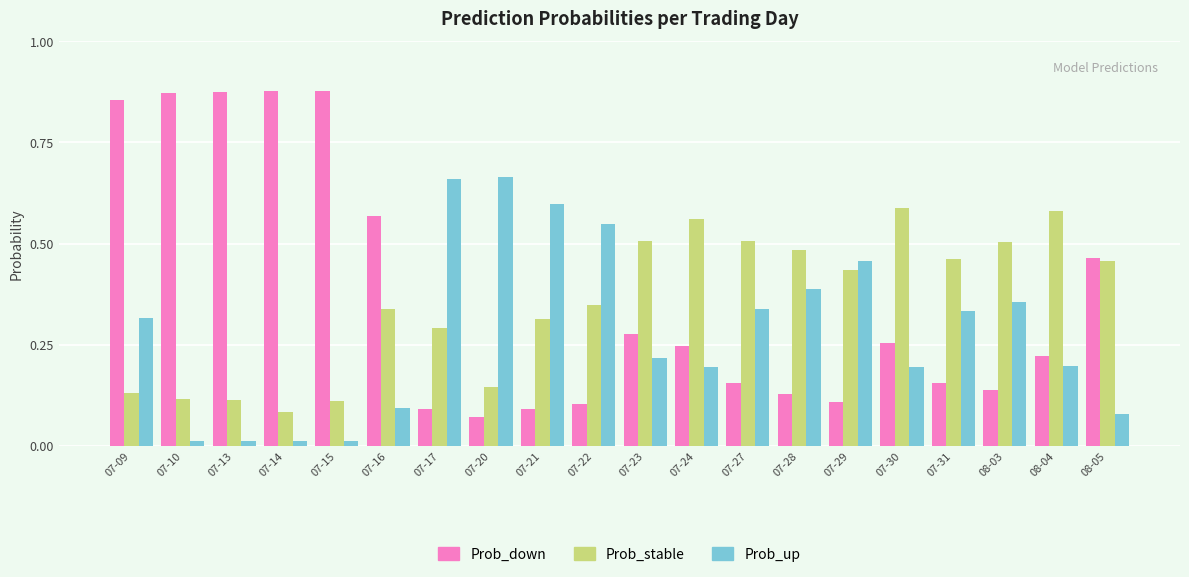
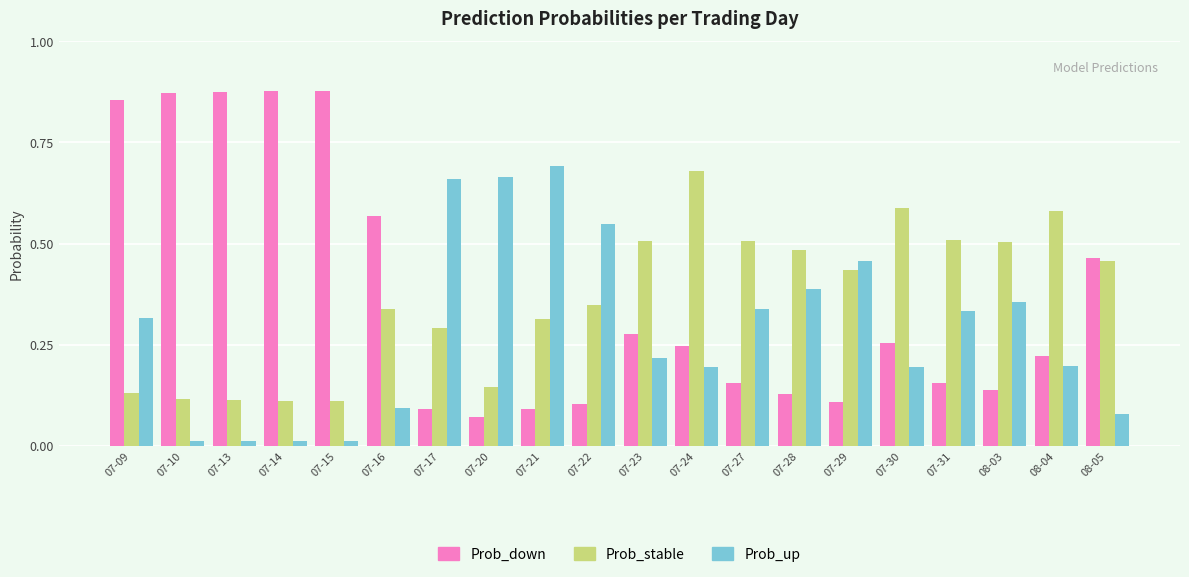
  {
    "Prob_down": {
      "07-09": 0.86,
      "07-10": 0.87,
      "07-13": 0.87,
      "07-14": 0.88,
      "07-15": 0.88,
      "07-16": 0.57,
      "07-17": 0.09,
      "07-20": 0.07,
      "07-21": 0.09,
      "07-22": 0.10,
      "07-23": 0.28,
      "07-24": 0.25,
      "07-27": 0.15,
      "07-28": 0.13,
      "07-29": 0.11,
      "07-30": 0.25,
      "07-31": 0.16,
      "08-03": 0.14,
      "08-04": 0.22,
      "08-05": 0.47
    },
    "Prob_stable": {
      "07-09": 0.13,
      "07-10": 0.11,
      "07-13": 0.11,
-     "07-14": 0.09,
+     "07-14": 0.11,
      "07-15": 0.11,
      "07-16": 0.34,
      "07-17": 0.29,
      "07-20": 0.15,
      "07-21": 0.31,
      "07-22": 0.35,
      "07-23": 0.51,
-     "07-24": 0.56,
+     "07-24": 0.68,
      "07-27": 0.51,
      "07-28": 0.48,
      "07-29": 0.43,
      "07-30": 0.59,
-     "07-31": 0.46,
+     "07-31": 0.51,
      "08-03": 0.50,
      "08-04": 0.58,
      "08-05": 0.46
    },
    "Prob_up": {
      "07-09": 0.32,
      "07-10": 0.01,
      "07-13": 0.01,
      "07-14": 0.01,
      "07-15": 0.01,
      "07-16": 0.09,
      "07-17": 0.66,
      "07-20": 0.67,
-     "07-21": 0.60,
+     "07-21": 0.69,
      "07-22": 0.55,
      "07-23": 0.22,
      "07-24": 0.19,
      "07-27": 0.34,
      "07-28": 0.39,
      "07-29": 0.46,
      "07-30": 0.19,
      "07-31": 0.33,
      "08-03": 0.36,
      "08-04": 0.20,
      "08-05": 0.08
    }
  }
